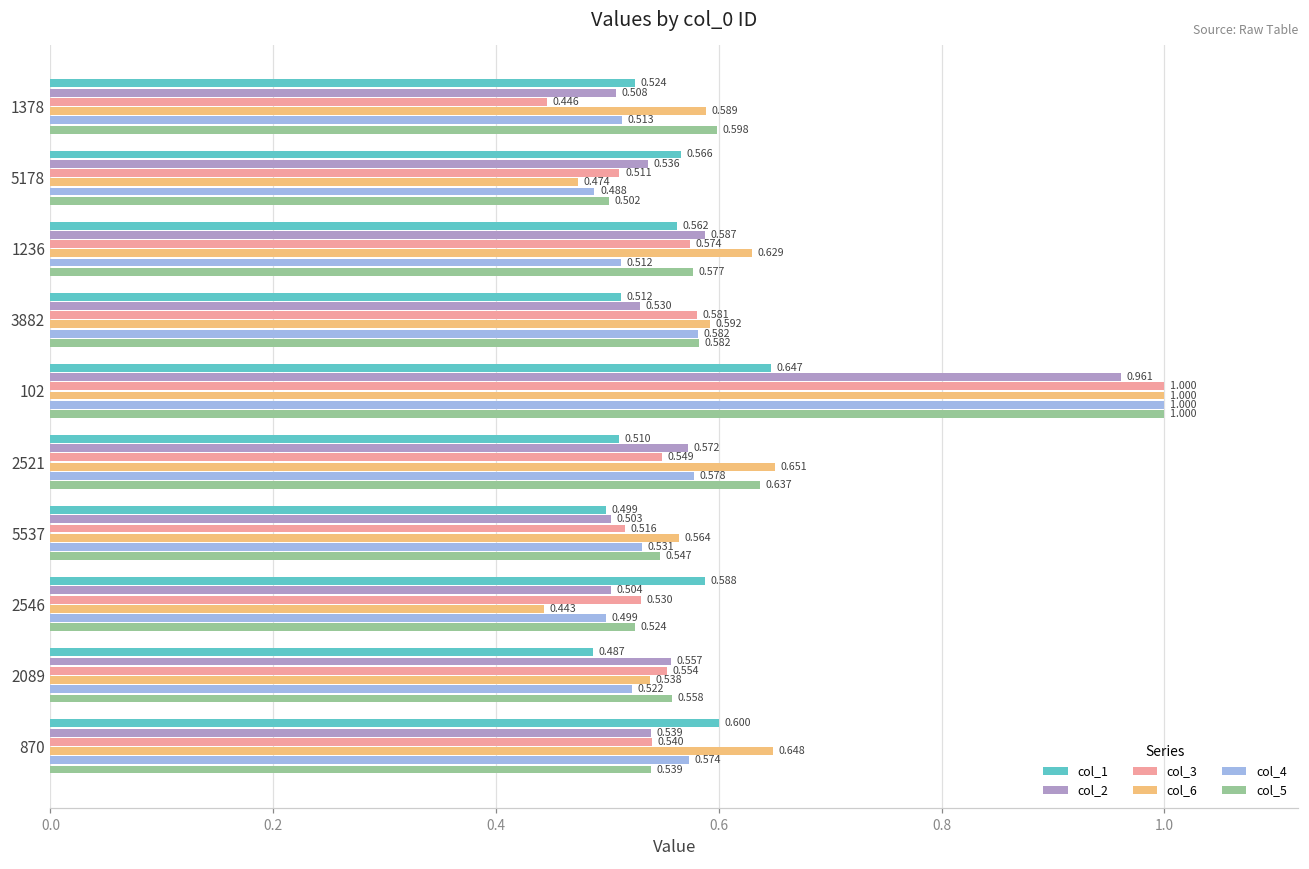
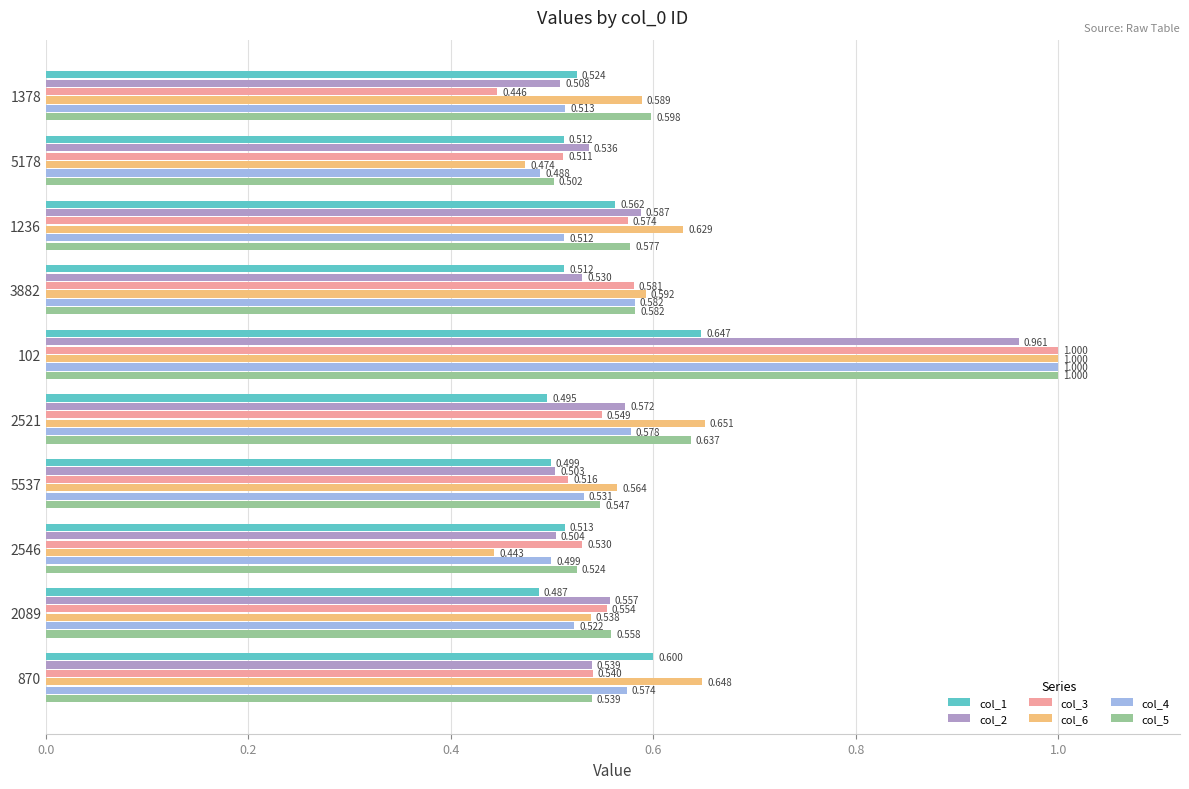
  {
    "col_1": {
      "1378": 0.524,
-     "5178": 0.566,
+     "5178": 0.512,
      "1236": 0.562,
      "3882": 0.512,
      "102": 0.647,
-     "2521": 0.510,
+     "2521": 0.495,
      "5537": 0.499,
-     "2546": 0.588,
+     "2546": 0.513,
      "2089": 0.487,
      "870": 0.600
    },
    "col_5": {
      "1378": 0.598,
      "5178": 0.502,
      "1236": 0.577,
      "2521": 0.637,
      "5537": 0.547,
      "2546": 0.524,
      "2089": 0.558,
      "870": 0.539
    }
  }
